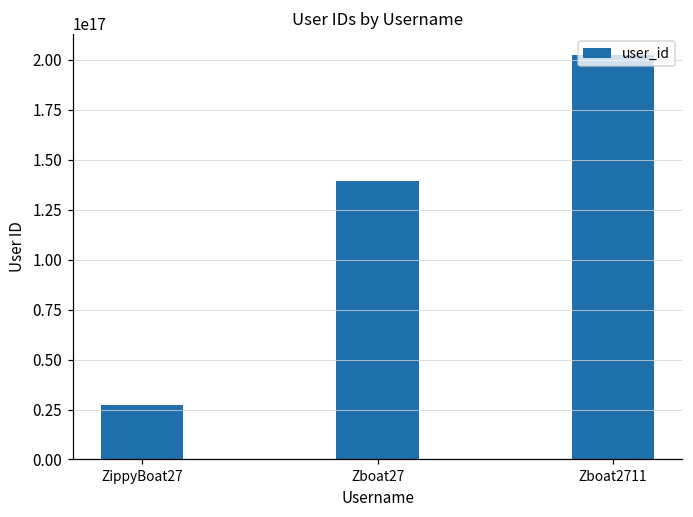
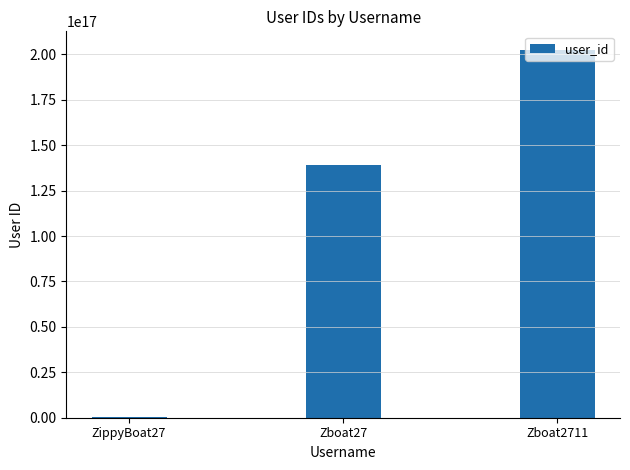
  {
-   "ZippyBoat27": 27000000000000000,
+   "ZippyBoat27": 0,
    "Zboat27": 139000000000000000
  }
